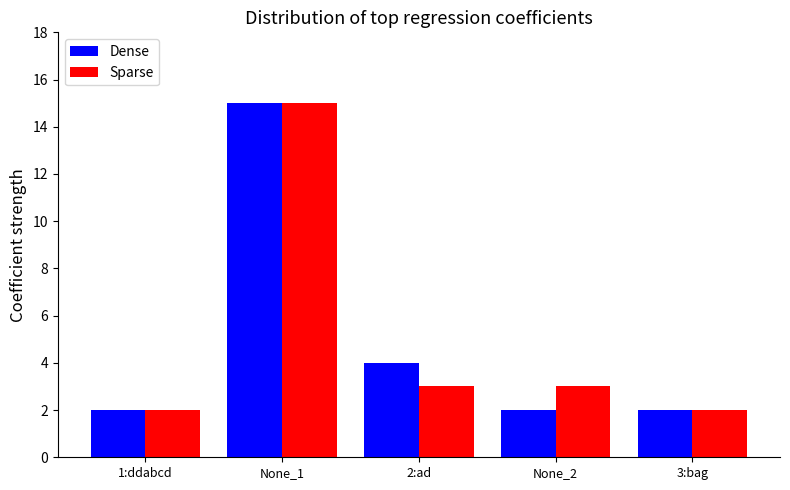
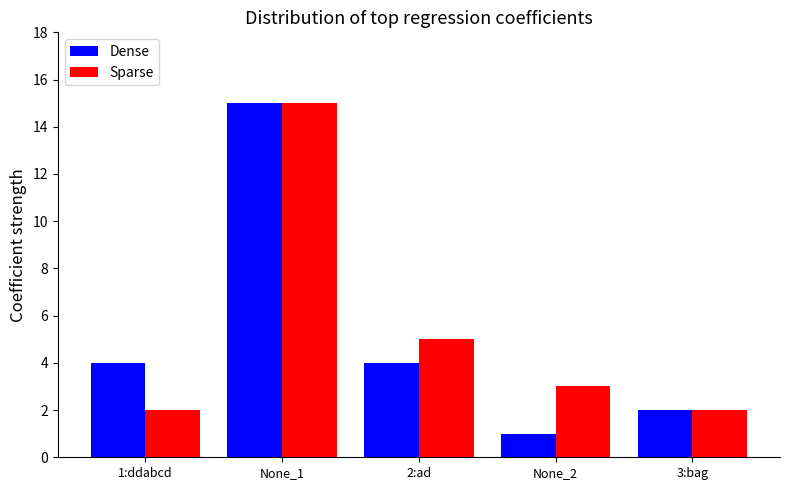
  {
    "Dense": {
-     "1:ddabcd": 2,
+     "1:ddabcd": 4,
      "None_1": 15,
      "2:ad": 4,
-     "None_2": 2,
+     "None_2": 1,
      "3:bag": 2
    },
    "Sparse": {
      "1:ddabcd": 2,
      "None_1": 15,
-     "2:ad": 3,
+     "2:ad": 5,
      "None_2": 3,
      "3:bag": 2
    }
  }
